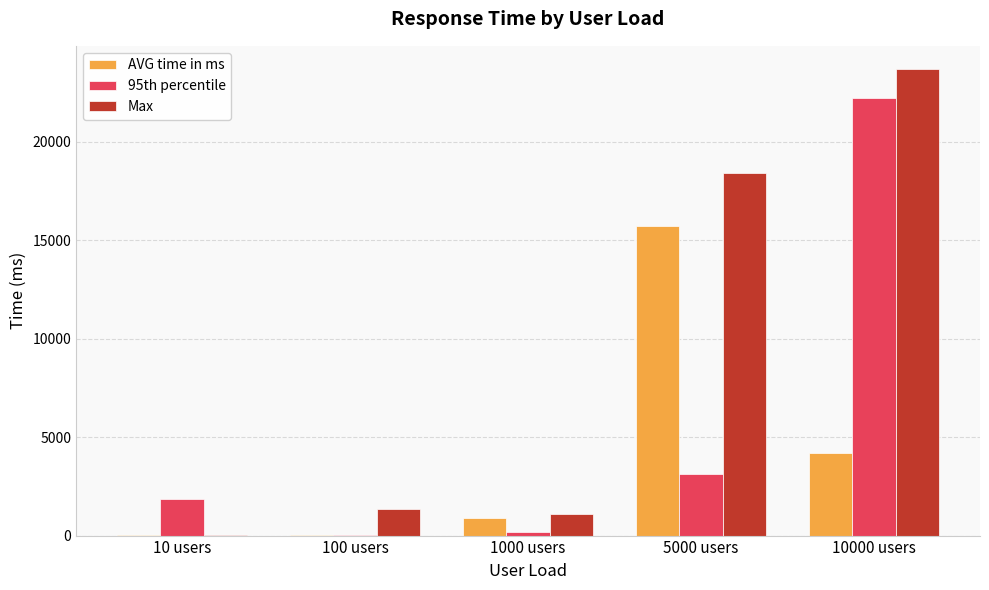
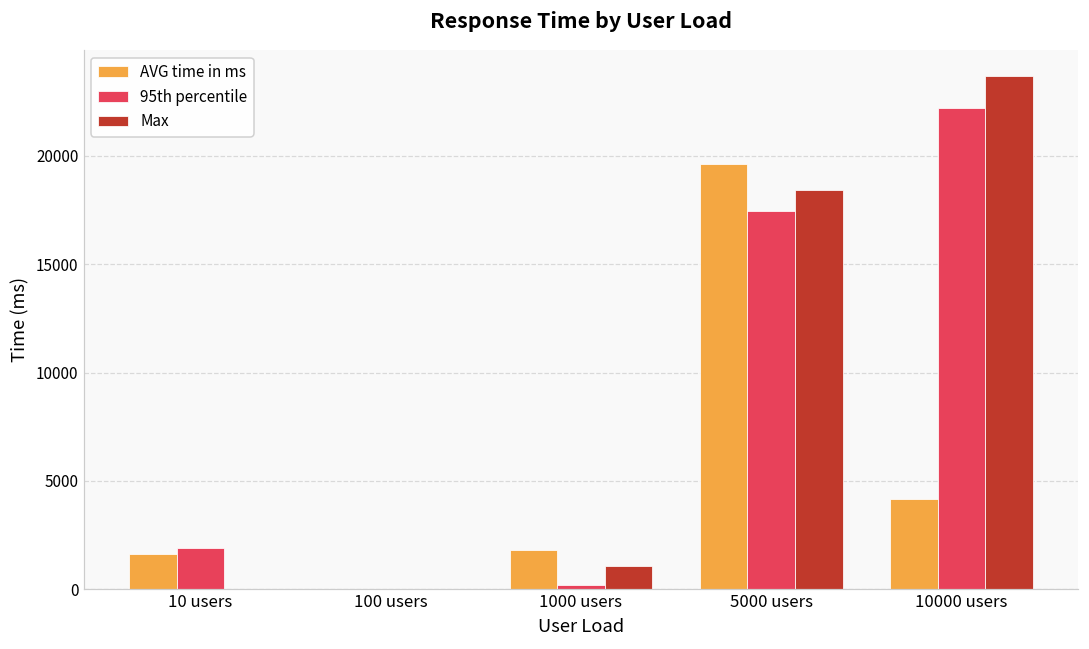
  {
    "AVG time in ms": {
-     "10 users": 0,
-     "1000 users": 900,
-     "5000 users": 15700,
+     "10 users": 1600,
+     "1000 users": 1800,
+     "5000 users": 19600,
      "10000 users": 4200
    },
    "95th percentile": {
      "10 users": 1900,
      "1000 users": 200,
-     "5000 users": 3100,
+     "5000 users": 17400,
      "10000 users": 22200
    },
    "Max": {
-     "100 users": 1400,
+     "100 users": 0,
      "1000 users": 1100,
      "5000 users": 18400,
      "10000 users": 23700
    }
  }
